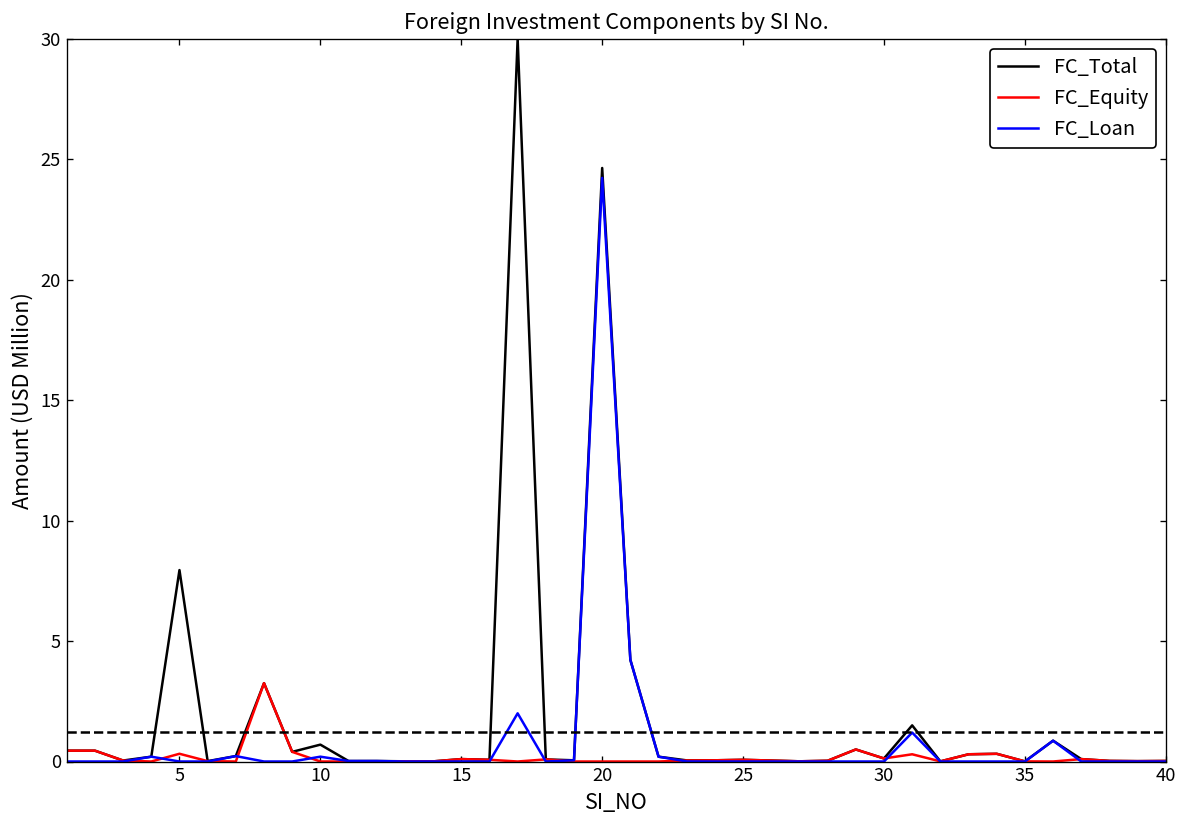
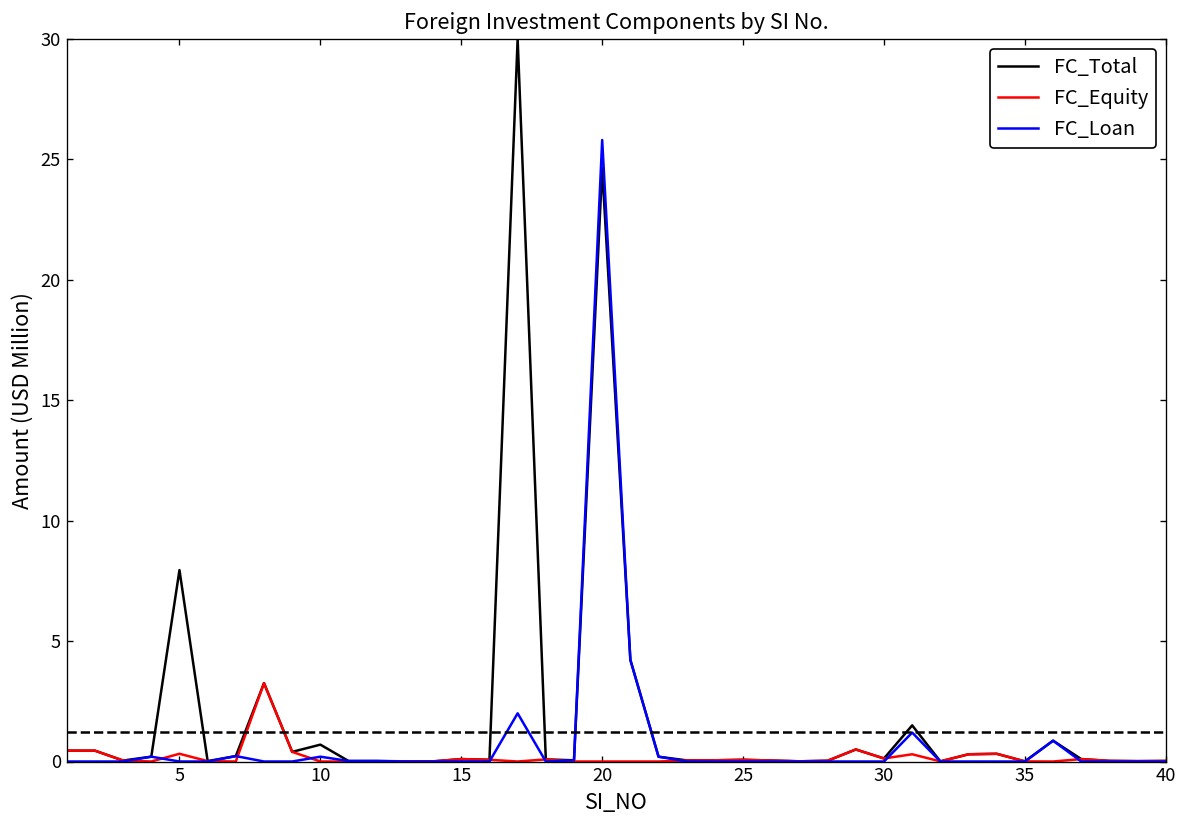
  {
    "FC_Total": {
      "5": 7.9,
      "10": 0.7,
      "20": 24.6
    },
    "FC_Equity": {
      "5": 0.3,
      "10": 0.0,
      "20": 0.0
    },
    "FC_Loan": {
      "5": 0.0,
      "10": 0.2,
-     "20": 24.2
+     "20": 25.8
    }
  }
